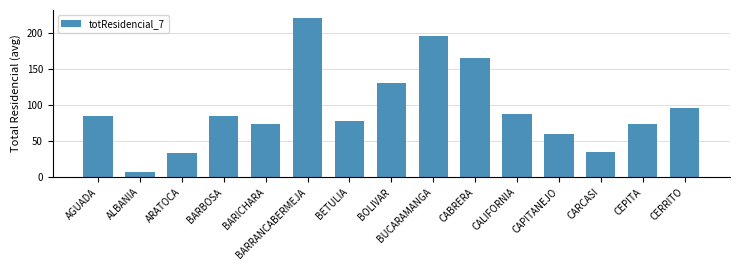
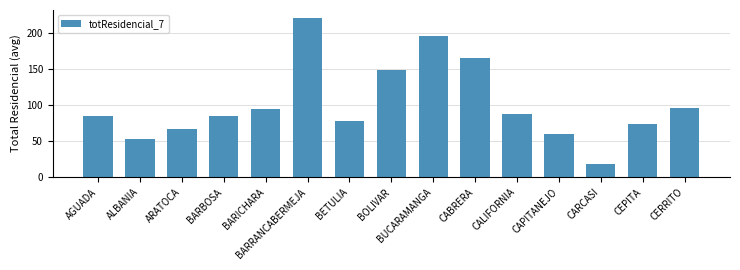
  {
    "AGUADA": 80,
-   "ALBANIA": 10,
-   "ARATOCA": 30,
+   "ALBANIA": 50,
+   "ARATOCA": 70,
    "BARBOSA": 90,
-   "BARICHARA": 70,
+   "BARICHARA": 90,
    "BARRANCABERMEJA": 220,
    "BETULIA": 80,
-   "BOLIVAR": 130,
+   "BOLIVAR": 150,
    "BUCARAMANGA": 200,
    "CABRERA": 160,
    "CALIFORNIA": 90,
    "CAPITANEJO": 60,
-   "CARCASI": 30,
+   "CARCASI": 20,
    "CEPITA": 70,
    "CERRITO": 100
  }
